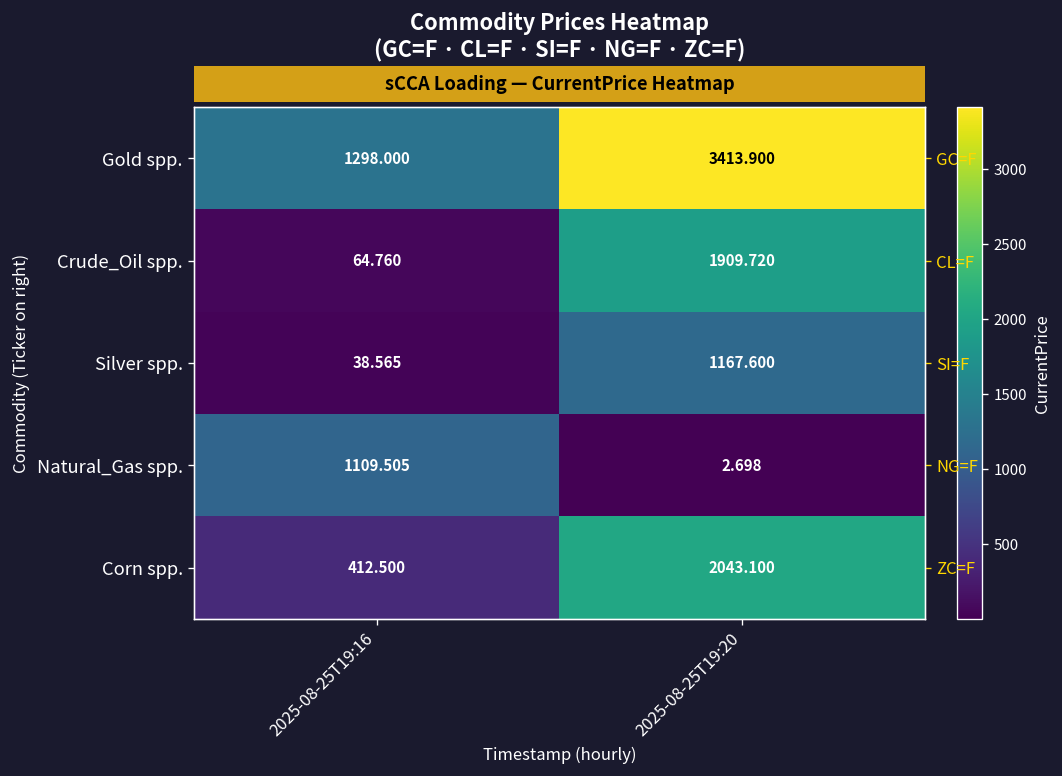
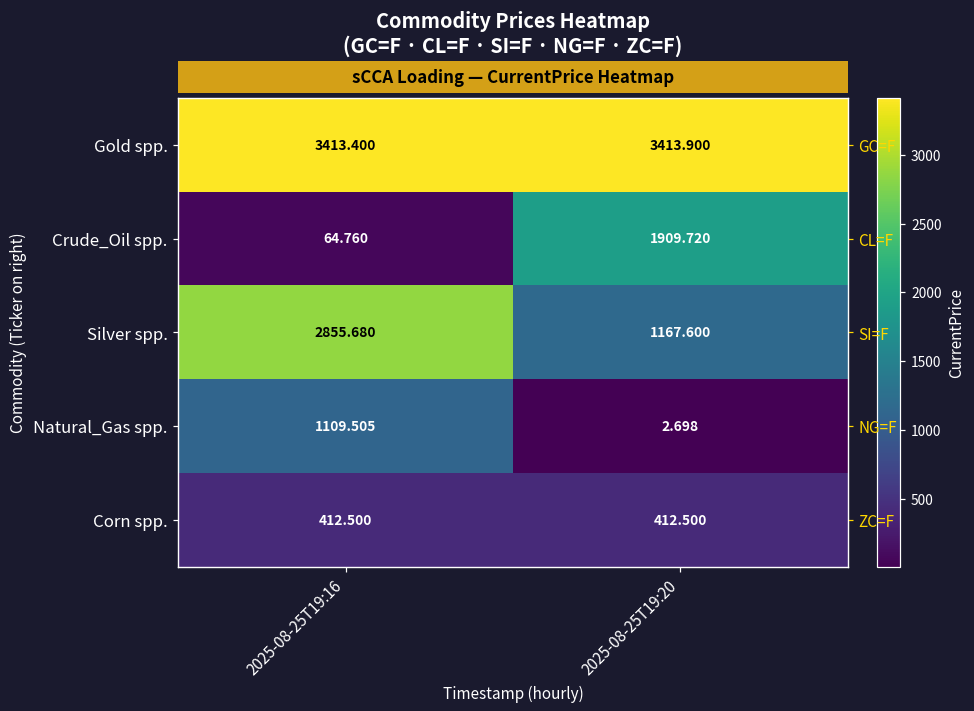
  {
    "Gold spp.": {
-     "2025-08-25T19:16": 1298.000,
+     "2025-08-25T19:16": 3413.400,
      "2025-08-25T19:20": 3413.900
    },
    "Crude_Oil spp.": {
      "2025-08-25T19:16": 64.760,
      "2025-08-25T19:20": 1909.720
    },
    "Silver spp.": {
-     "2025-08-25T19:16": 38.565,
+     "2025-08-25T19:16": 2855.680,
      "2025-08-25T19:20": 1167.600
    },
    "Natural_Gas spp.": {
      "2025-08-25T19:16": 1109.505,
      "2025-08-25T19:20": 2.698
    },
    "Corn spp.": {
      "2025-08-25T19:16": 412.500,
-     "2025-08-25T19:20": 2043.100
+     "2025-08-25T19:20": 412.500
    }
  }
